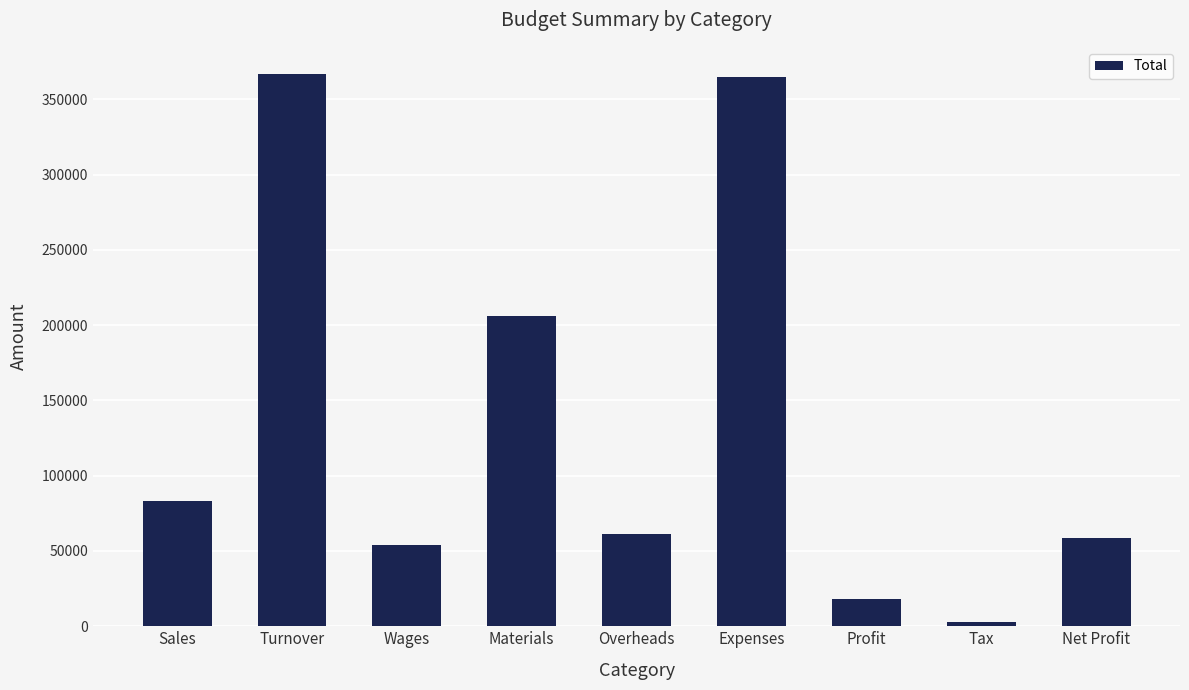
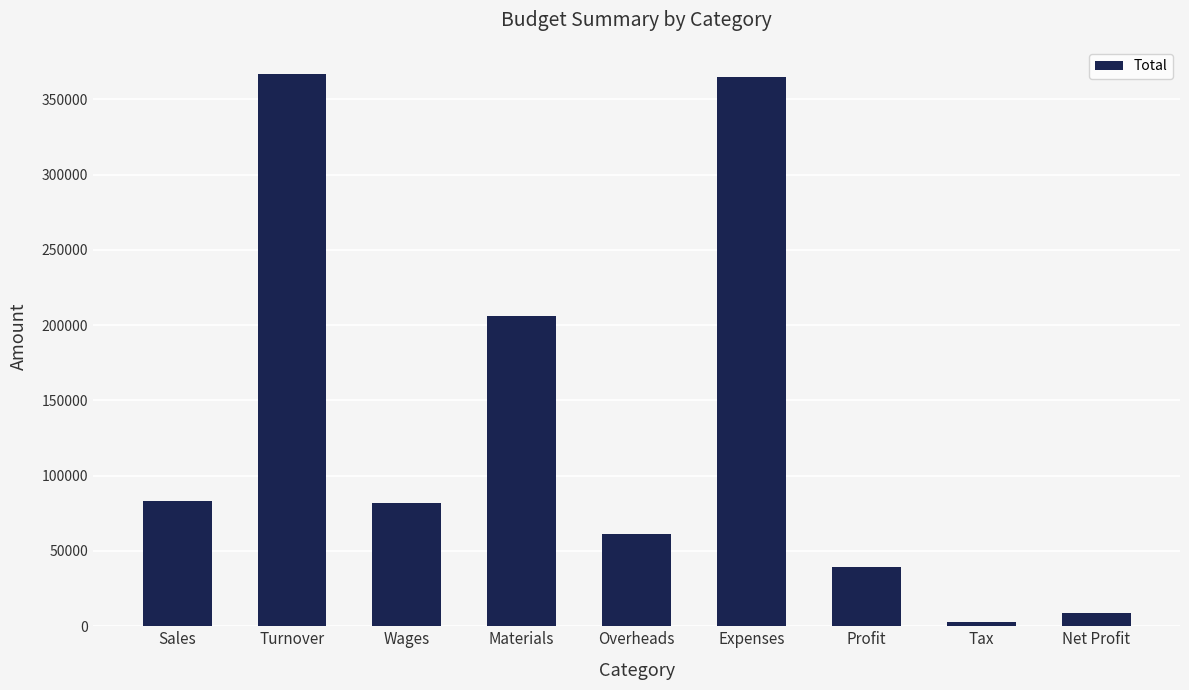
  {
    "Sales": 83000,
    "Turnover": 367000,
-   "Wages": 54000,
+   "Wages": 82000,
    "Materials": 206000,
    "Overheads": 61000,
    "Expenses": 365000,
-   "Profit": 18000,
+   "Profit": 40000,
    "Tax": 3000,
-   "Net Profit": 59000
+   "Net Profit": 9000
  }
